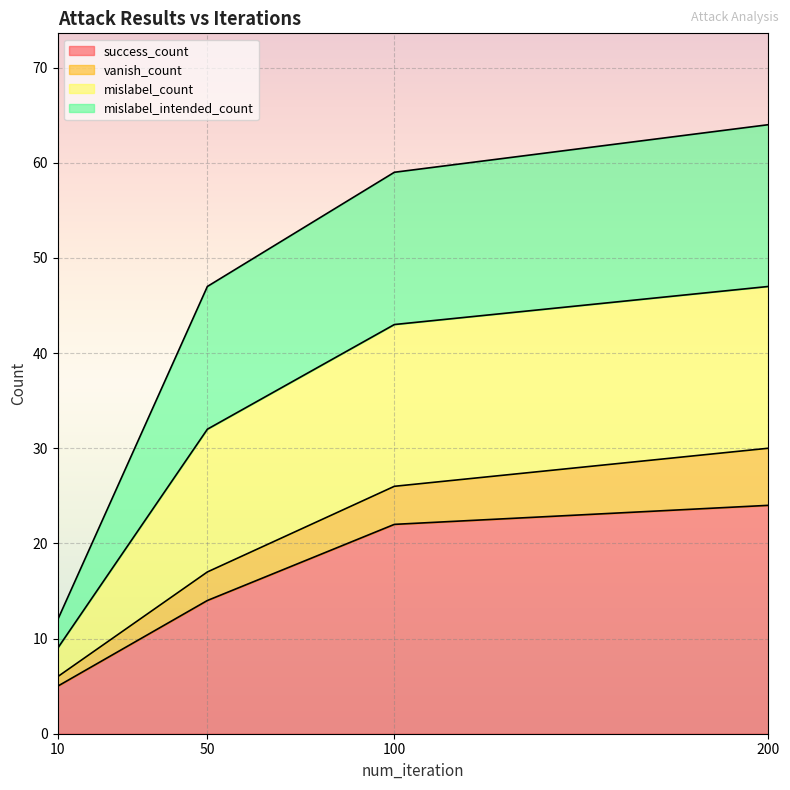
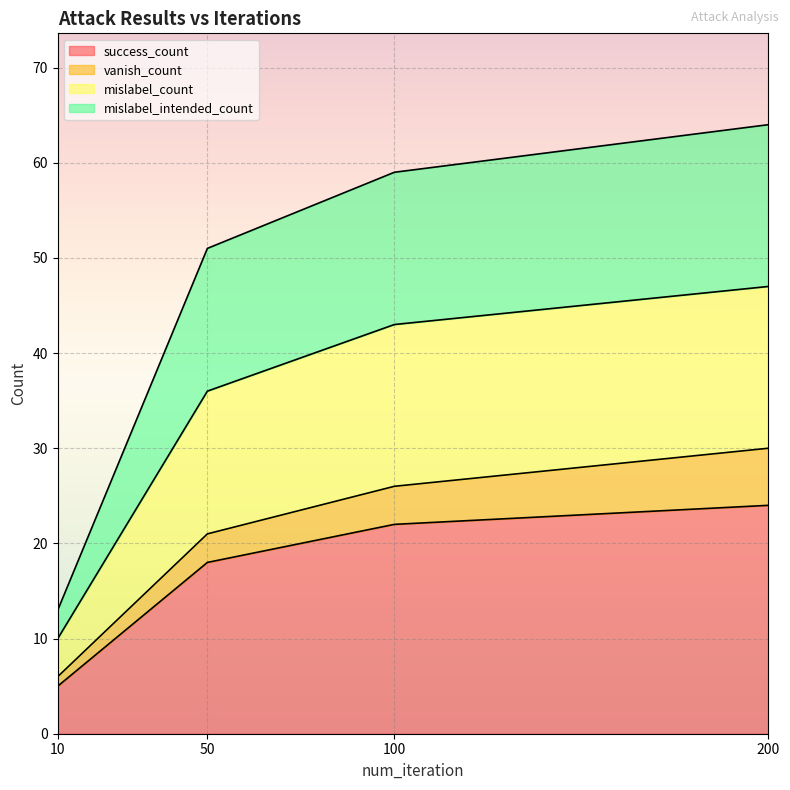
  {
    "success_count": {
      "10": 5,
-     "50": 14,
+     "50": 18,
      "100": 22,
      "200": 24
    },
    "vanish_count": {
      "10": 1,
      "50": 3,
      "100": 4,
      "200": 6
    },
    "mislabel_count": {
-     "10": 3,
+     "10": 4,
      "50": 15,
      "100": 17,
      "200": 17
    },
    "mislabel_intended_count": {
      "10": 3,
      "50": 15,
      "100": 16,
      "200": 17
    }
  }
